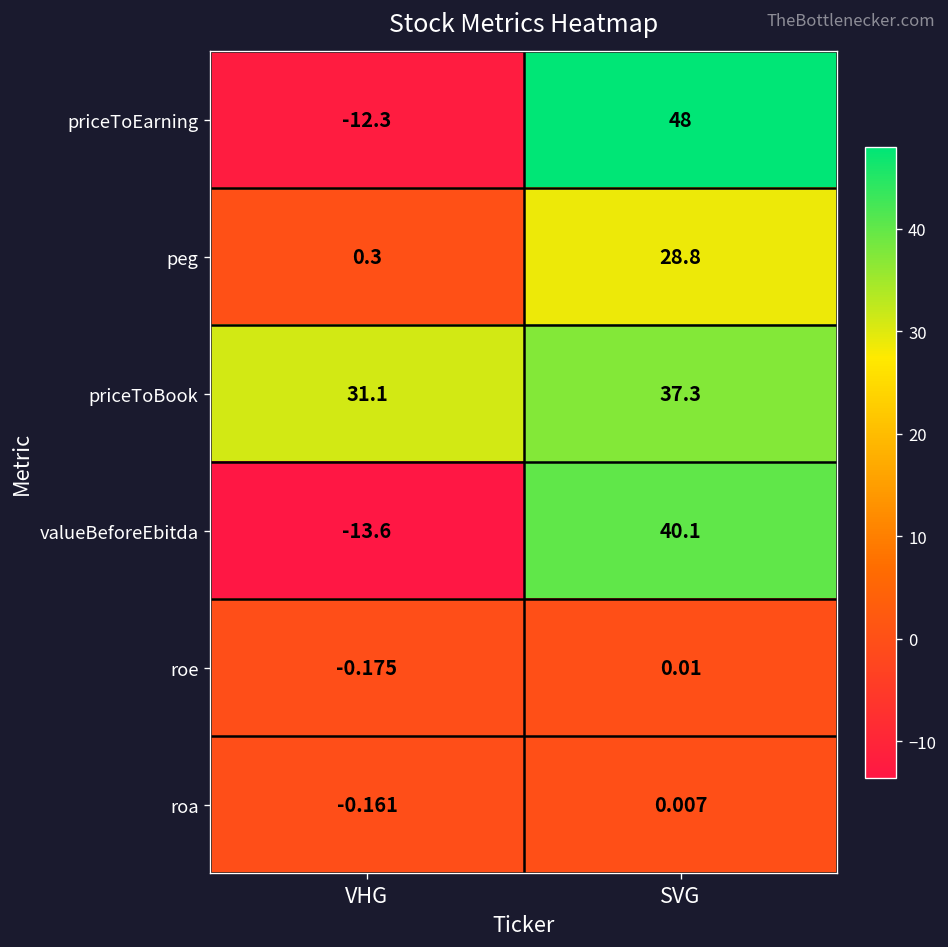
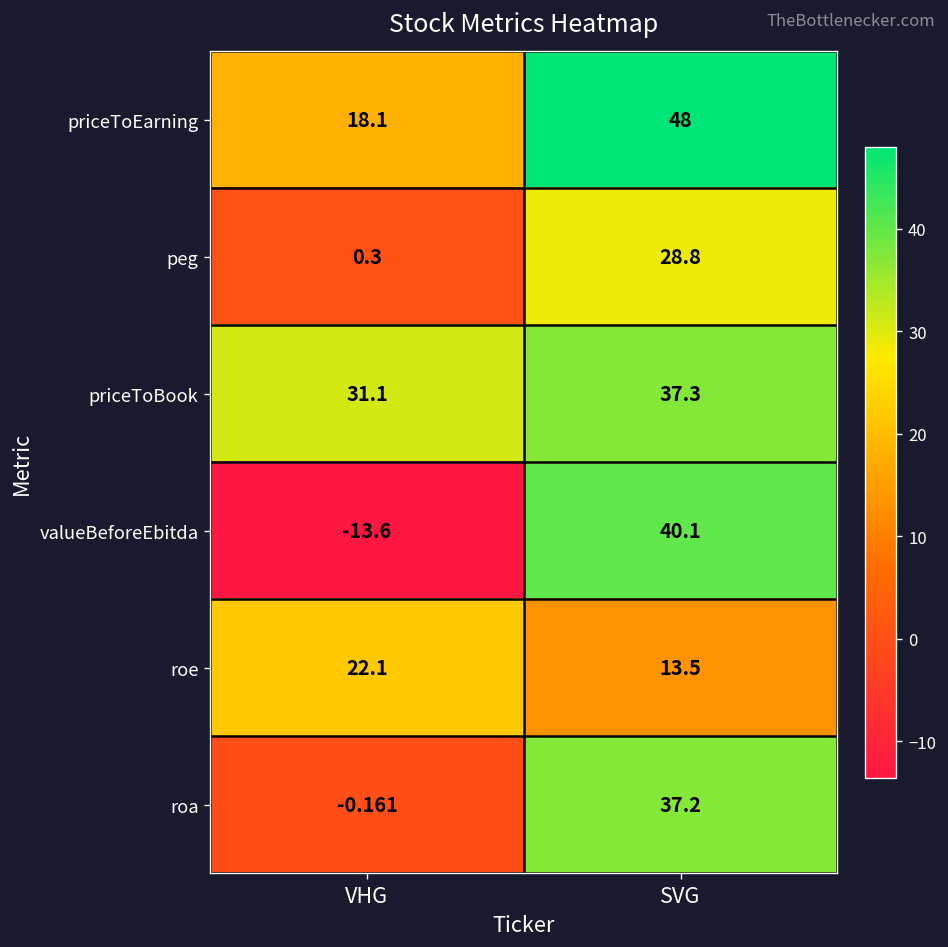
  {
    "priceToEarning": {
-     "VHG": -12.3,
+     "VHG": 18.1,
      "SVG": 48
    },
    "peg": {
      "VHG": 0.3,
      "SVG": 28.8
    },
    "priceToBook": {
      "VHG": 31.1,
      "SVG": 37.3
    },
    "valueBeforeEbitda": {
      "VHG": -13.6,
      "SVG": 40.1
    },
    "roe": {
-     "VHG": -0.175,
-     "SVG": 0.01
+     "VHG": 22.1,
+     "SVG": 13.5
    },
    "roa": {
      "VHG": -0.161,
-     "SVG": 0.007
+     "SVG": 37.2
    }
  }
